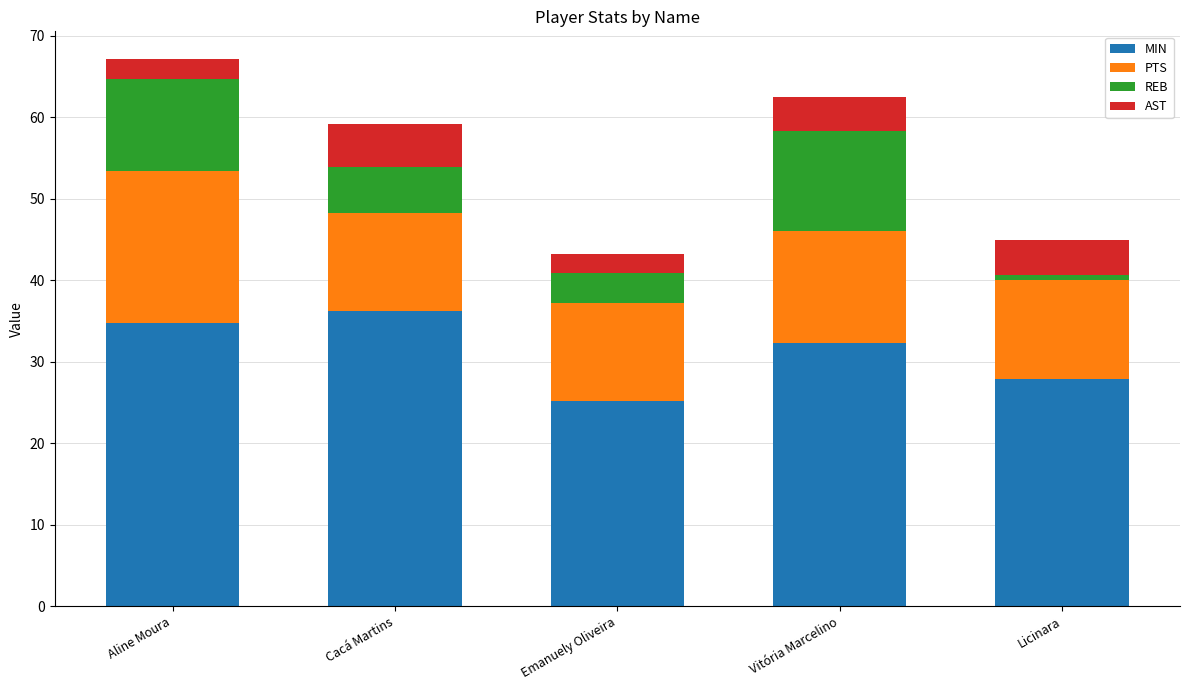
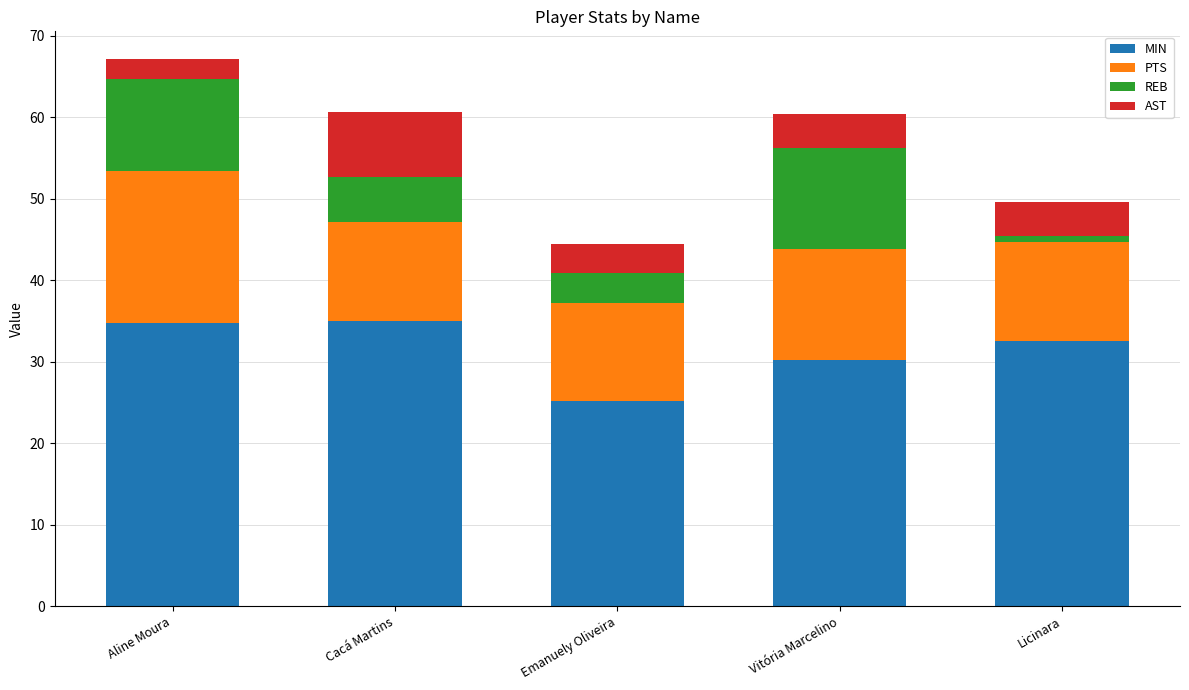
  {
    "MIN": {
      "Aline Moura": 35,
-     "Cacá Martins": 36,
+     "Cacá Martins": 35,
      "Emanuely Oliveira": 25,
-     "Vitória Marcelino": 32,
-     "Licinara": 28
+     "Vitória Marcelino": 30,
+     "Licinara": 33
    },
    "PTS": {
      "Aline Moura": 19,
      "Cacá Martins": 12,
      "Emanuely Oliveira": 12,
      "Vitória Marcelino": 14,
      "Licinara": 12
    },
    "REB": {
      "Aline Moura": 11,
      "Cacá Martins": 6,
      "Emanuely Oliveira": 4,
      "Vitória Marcelino": 12,
      "Licinara": 1
    },
    "AST": {
      "Aline Moura": 3,
-     "Cacá Martins": 5,
-     "Emanuely Oliveira": 2,
+     "Cacá Martins": 8,
+     "Emanuely Oliveira": 4,
      "Vitória Marcelino": 4,
      "Licinara": 4
    }
  }
